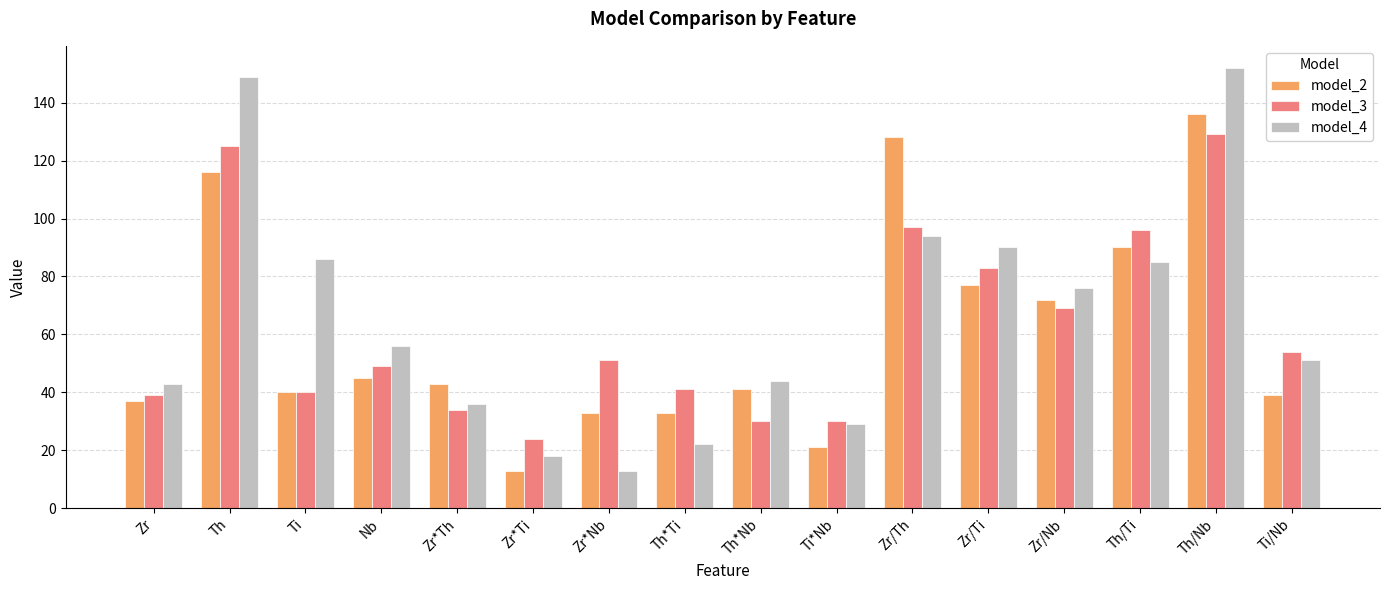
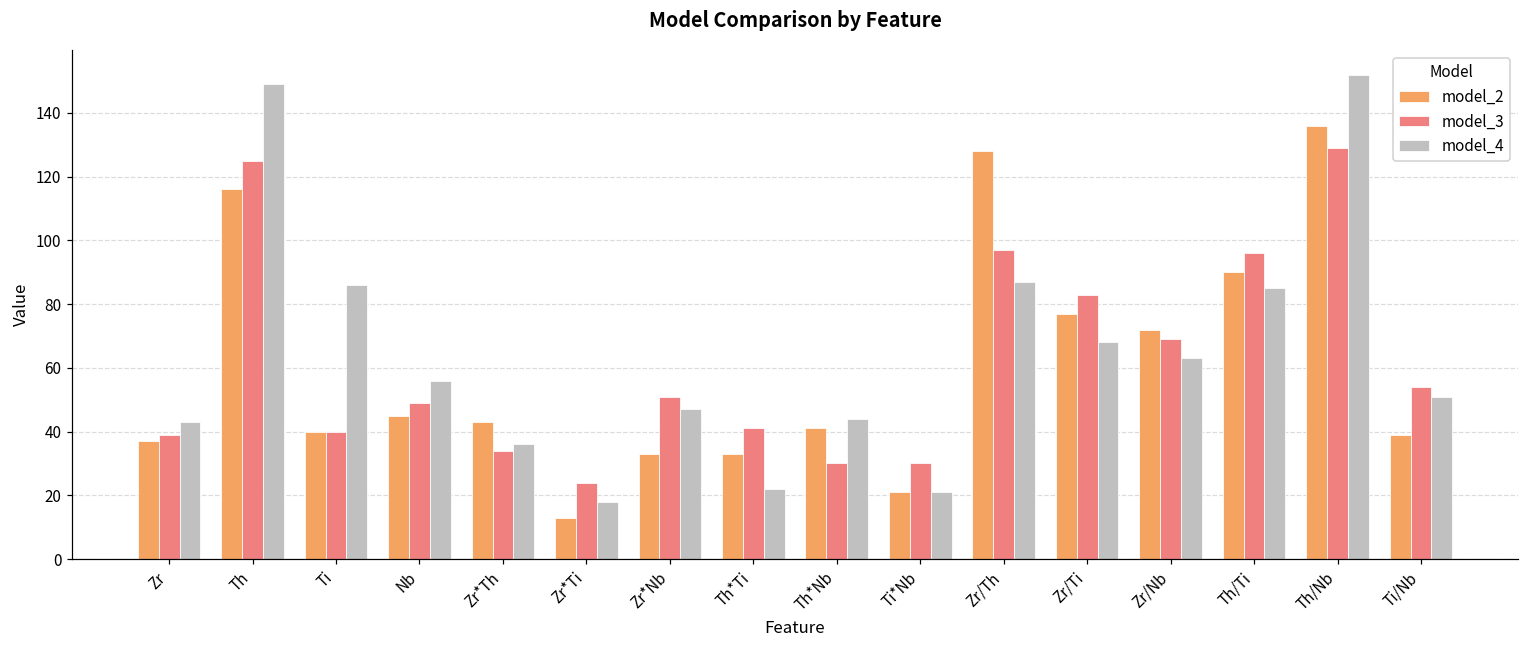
  {
    "model_4": {
      "Zr": 43,
      "Th": 149,
      "Ti": 86,
      "Nb": 56,
      "Zr*Th": 36,
      "Zr*Ti": 18,
-     "Zr*Nb": 13,
+     "Zr*Nb": 47,
      "Th*Ti": 22,
      "Th*Nb": 44,
-     "Ti*Nb": 29,
-     "Zr/Th": 94,
-     "Zr/Ti": 90,
-     "Zr/Nb": 76,
+     "Ti*Nb": 21,
+     "Zr/Th": 87,
+     "Zr/Ti": 68,
+     "Zr/Nb": 63,
      "Th/Ti": 85,
      "Th/Nb": 152,
      "Ti/Nb": 51
    }
  }
